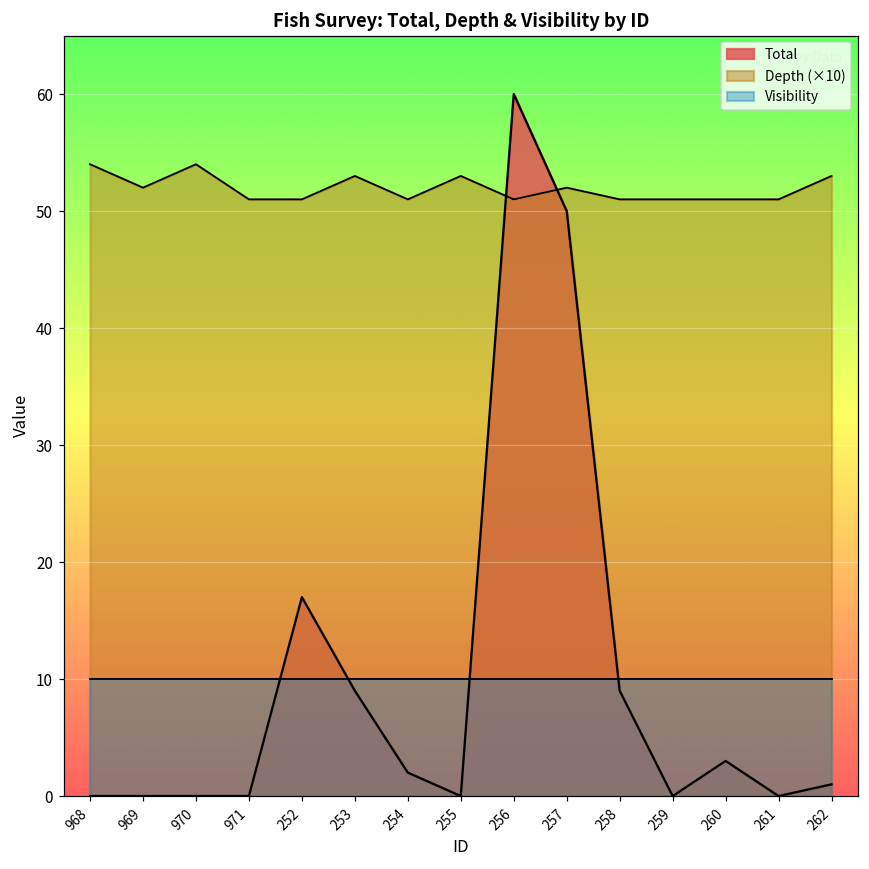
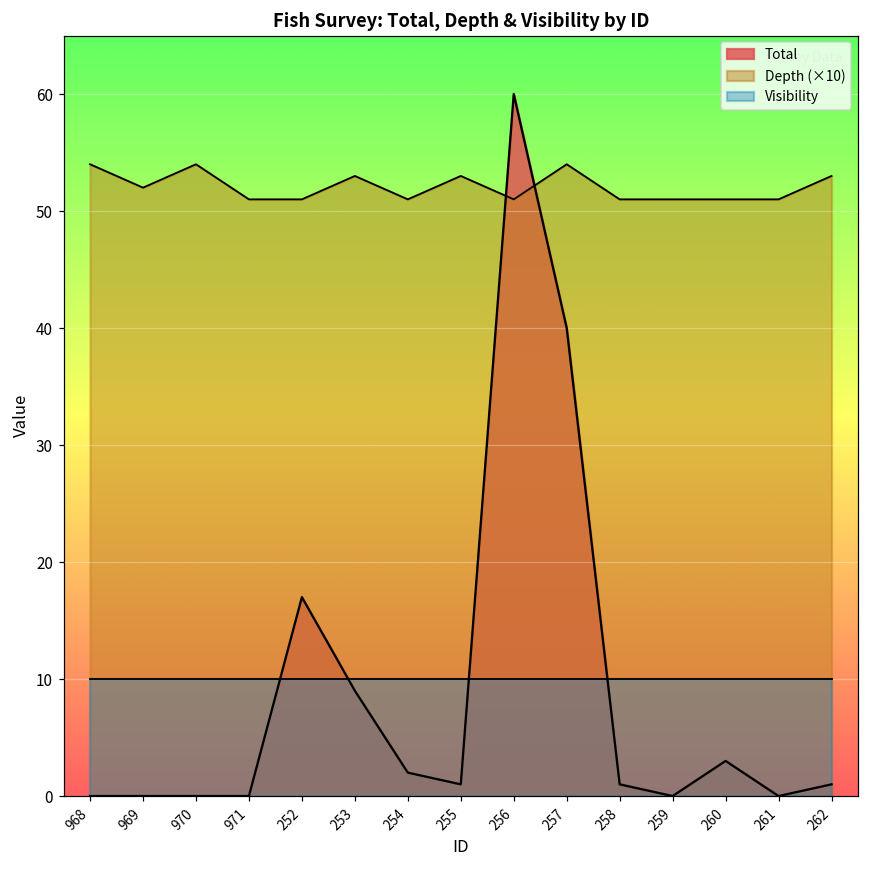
  {
    "Total": {
      "968": 0,
      "969": 0,
      "970": 0,
      "971": 0,
      "252": 17,
      "253": 9,
      "254": 2,
-     "255": 0,
+     "255": 1,
      "256": 60,
-     "257": 50,
-     "258": 9,
+     "257": 40,
+     "258": 1,
      "259": 0,
      "260": 3,
      "261": 0,
      "262": 1
    },
    "Depth (×10)": {
      "968": 54.0,
      "969": 52.0,
      "970": 54.0,
      "971": 51.0,
      "252": 51.0,
      "253": 53.0,
      "254": 51.0,
      "255": 53.0,
      "256": 51.0,
-     "257": 52.0,
+     "257": 54.0,
      "258": 51.0,
      "259": 51.0,
      "260": 51.0,
      "261": 51.0,
      "262": 53.0
    },
    "Visibility": {
      "968": 10.0,
      "969": 10.0,
      "970": 10.0,
      "971": 10.0,
      "252": 10.0,
      "253": 10.0,
      "254": 10.0,
      "255": 10.0,
      "256": 10.0,
      "257": 10.0,
      "258": 10.0,
      "259": 10.0,
      "260": 10.0,
      "261": 10.0,
      "262": 10.0
    }
  }
